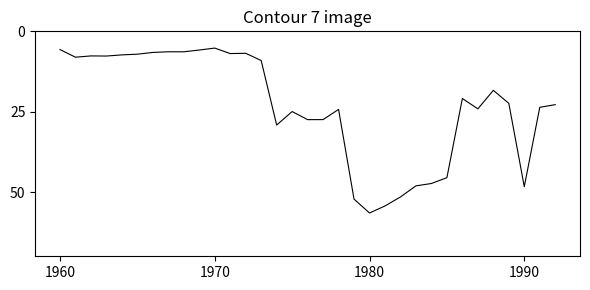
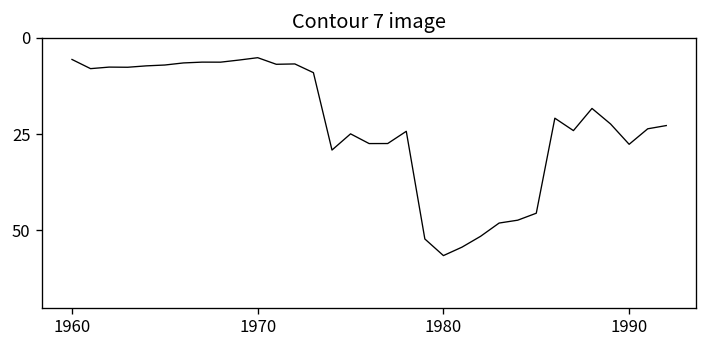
  {
    "1960": 6,
    "1970": 5,
    "1980": 57,
-   "1990": 48
+   "1990": 28
  }
